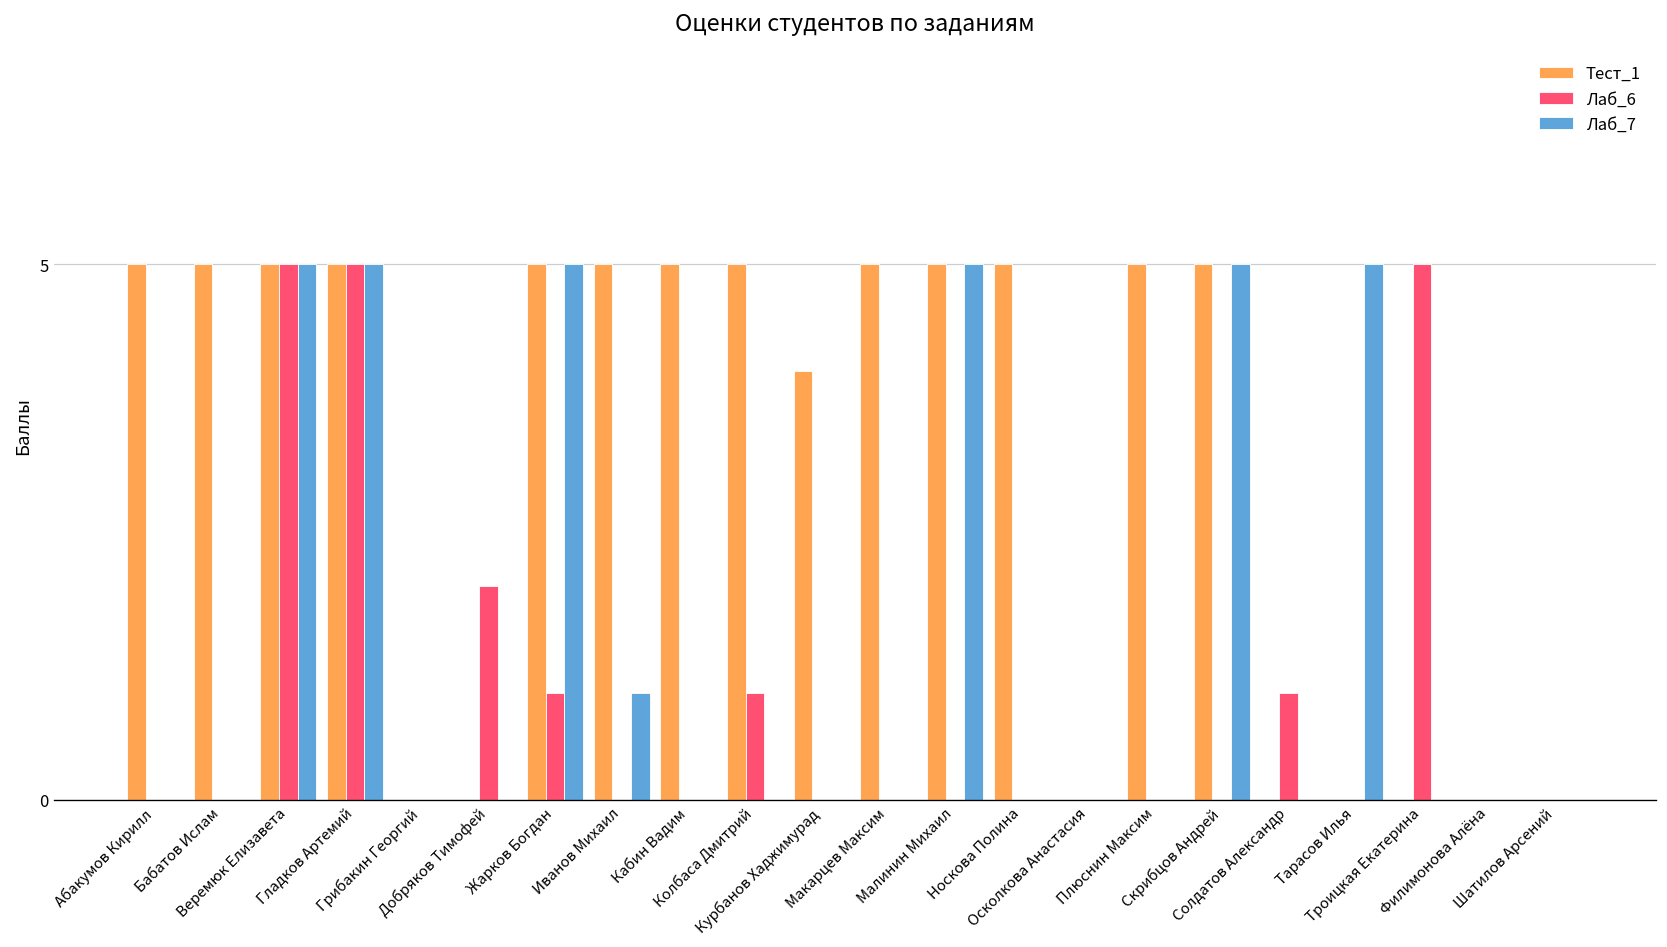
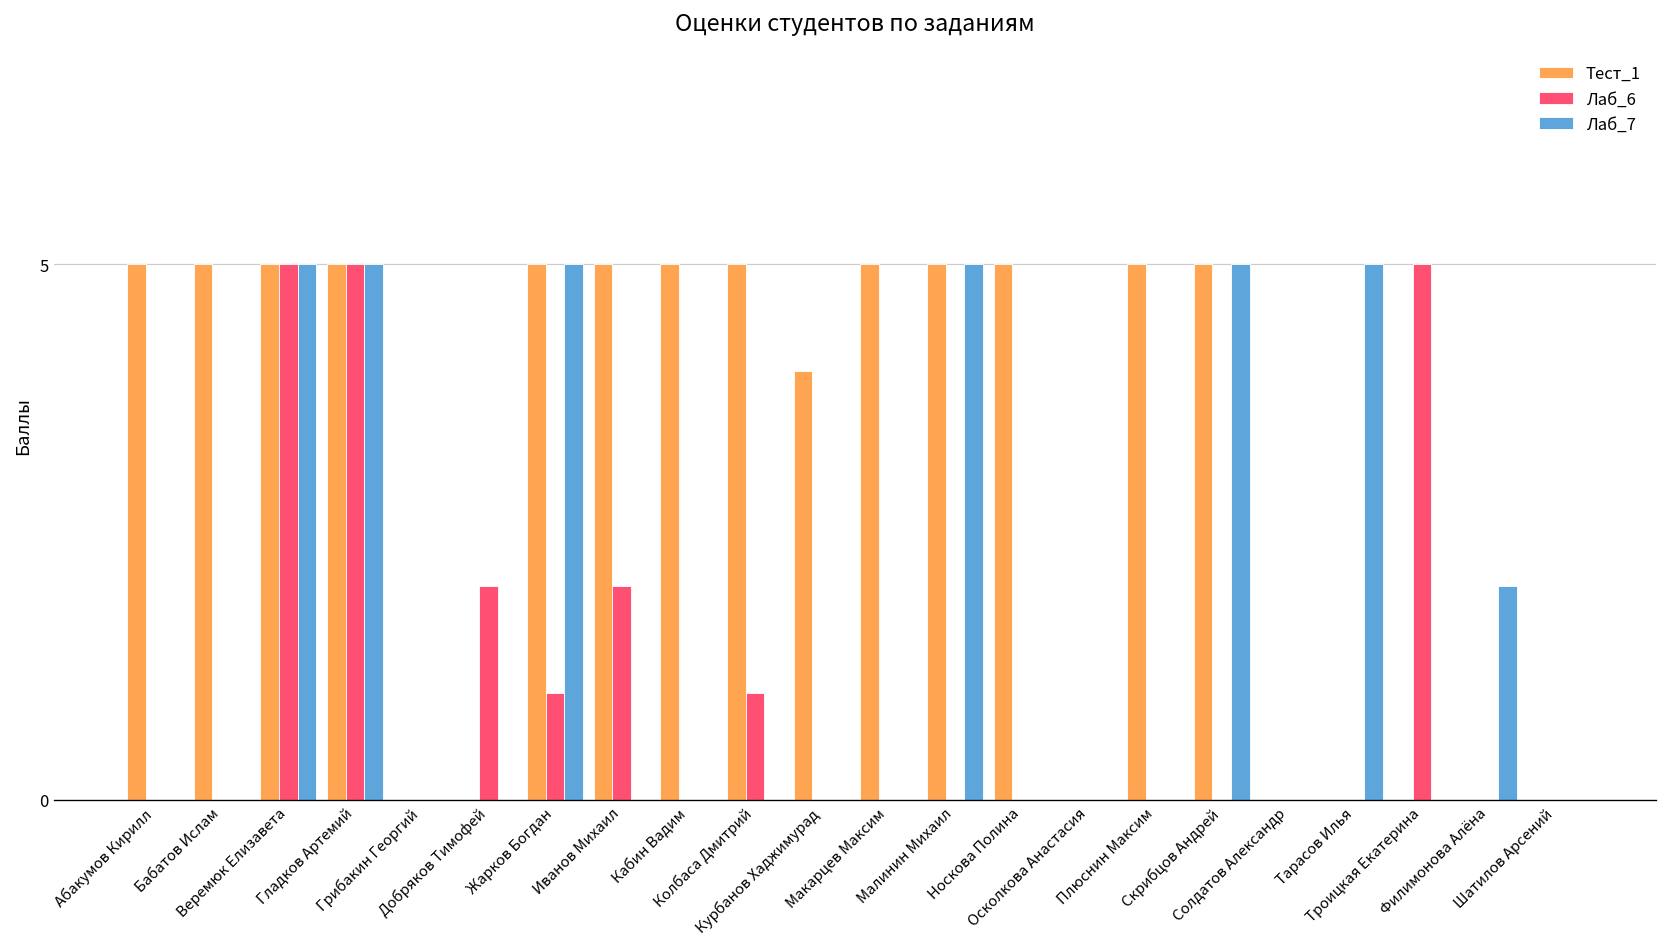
  {
    "Тест_1": {
      "Абакумов Кирилл": 5,
      "Бабатов Ислам": 5,
      "Веремюк Елизавета": 5,
      "Гладков Артемий": 5,
      "Грибакин Георгий": 0,
      "Добряков Тимофей": 0,
      "Жарков Богдан": 5,
      "Иванов Михаил": 5,
      "Кабин Вадим": 5,
      "Колбаса Дмитрий": 5,
      "Курбанов Хаджимурад": 4,
      "Макарцев Максим": 5,
      "Малинин Михаил": 5,
      "Носкова Полина": 5,
      "Осколкова Анастасия": 0,
      "Плюснин Максим": 5,
      "Скрибцов Андрей": 5,
      "Солдатов Александр": 0,
      "Тарасов Илья": 0,
      "Троицкая Екатерина": 0,
      "Филимонова Алёна": 0,
      "Шатилов Арсений": 0
    },
    "Лаб_6": {
      "Абакумов Кирилл": 0,
      "Бабатов Ислам": 0,
      "Веремюк Елизавета": 5,
      "Гладков Артемий": 5,
      "Грибакин Георгий": 0,
      "Добряков Тимофей": 2,
      "Жарков Богдан": 1,
-     "Иванов Михаил": 0,
+     "Иванов Михаил": 2,
      "Кабин Вадим": 0,
      "Колбаса Дмитрий": 1,
      "Курбанов Хаджимурад": 0,
      "Макарцев Максим": 0,
      "Малинин Михаил": 0,
      "Носкова Полина": 0,
      "Осколкова Анастасия": 0,
      "Плюснин Максим": 0,
      "Скрибцов Андрей": 0,
-     "Солдатов Александр": 1,
+     "Солдатов Александр": 0,
      "Тарасов Илья": 0,
      "Троицкая Екатерина": 5,
      "Филимонова Алёна": 0,
      "Шатилов Арсений": 0
    },
    "Лаб_7": {
      "Абакумов Кирилл": 0,
      "Бабатов Ислам": 0,
      "Веремюк Елизавета": 5,
      "Гладков Артемий": 5,
      "Грибакин Георгий": 0,
      "Добряков Тимофей": 0,
      "Жарков Богдан": 5,
-     "Иванов Михаил": 1,
+     "Иванов Михаил": 0,
      "Кабин Вадим": 0,
      "Колбаса Дмитрий": 0,
      "Курбанов Хаджимурад": 0,
      "Макарцев Максим": 0,
      "Малинин Михаил": 5,
      "Носкова Полина": 0,
      "Осколкова Анастасия": 0,
      "Плюснин Максим": 0,
      "Скрибцов Андрей": 5,
      "Солдатов Александр": 0,
      "Тарасов Илья": 5,
      "Троицкая Екатерина": 0,
-     "Филимонова Алёна": 0,
+     "Филимонова Алёна": 2,
      "Шатилов Арсений": 0
    }
  }
